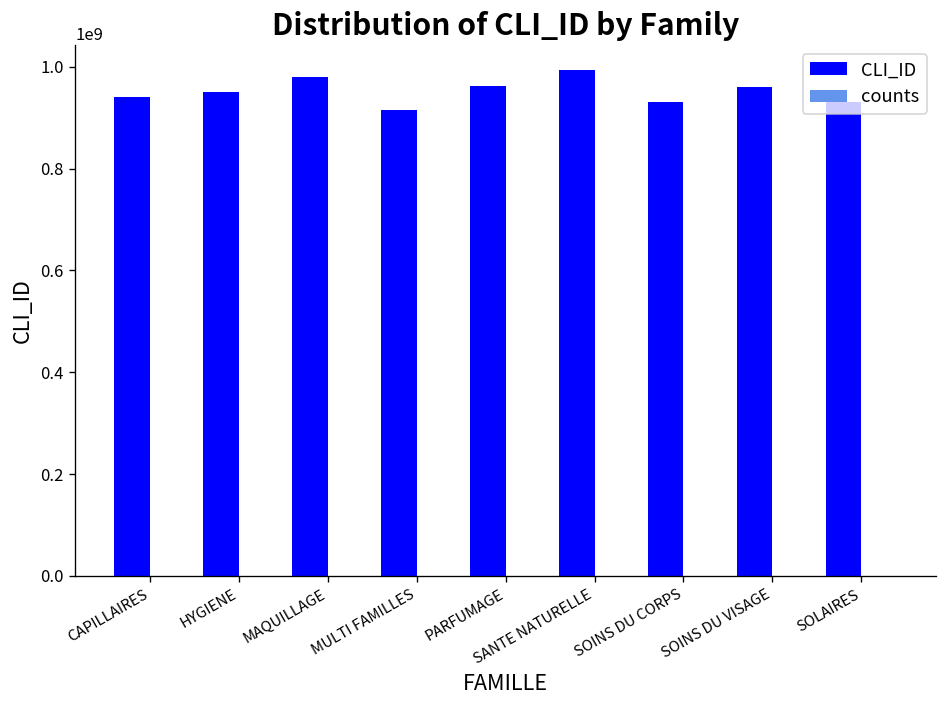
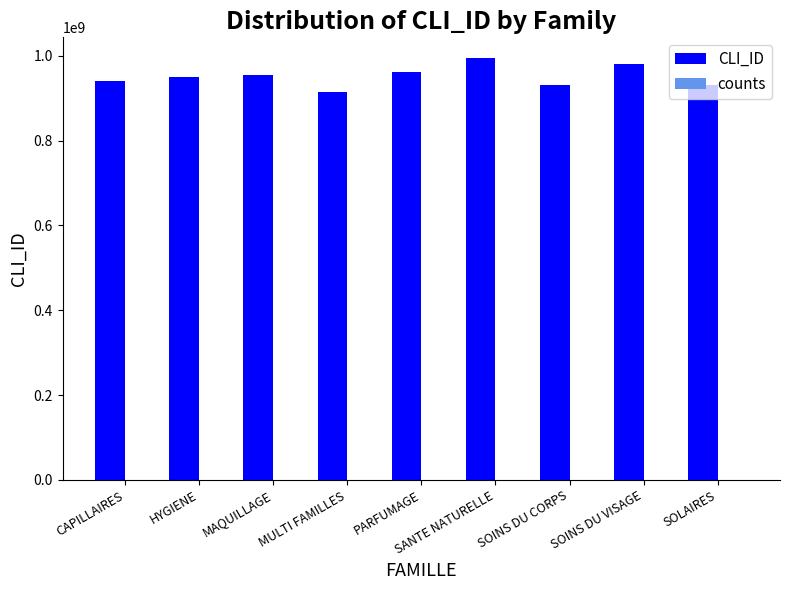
  {
    "CLI_ID": {
      "CAPILLAIRES": 940000000,
      "HYGIENE": 950000000,
-     "MAQUILLAGE": 980000000,
+     "MAQUILLAGE": 950000000,
      "MULTI FAMILLES": 910000000,
      "PARFUMAGE": 960000000,
      "SANTE NATURELLE": 990000000,
      "SOINS DU CORPS": 930000000,
-     "SOINS DU VISAGE": 960000000
+     "SOINS DU VISAGE": 980000000
    }
  }
